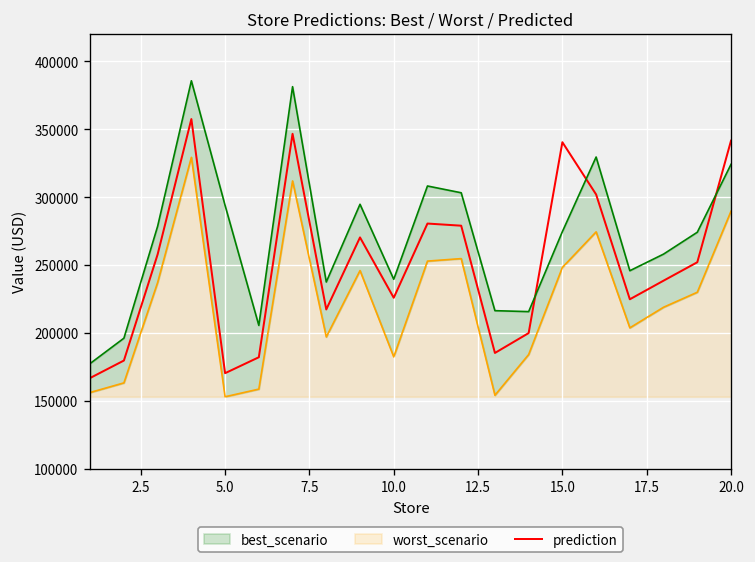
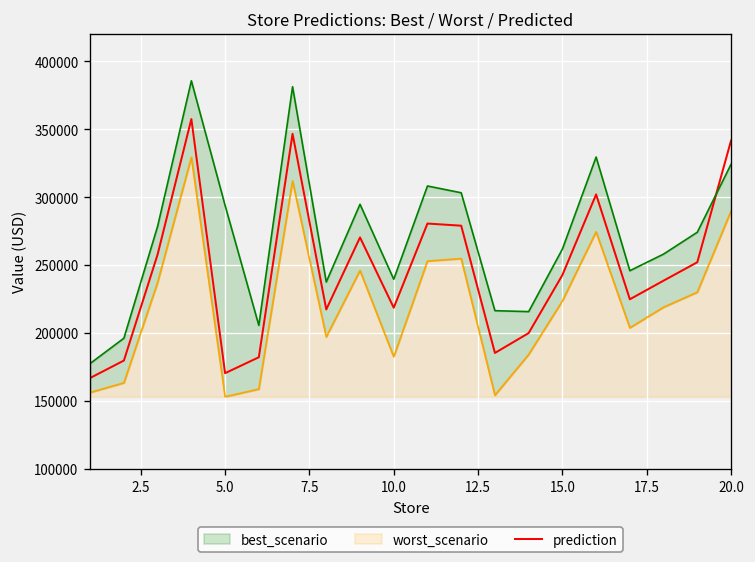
  {
    "prediction": {
      "5.0": 170000,
-     "10.0": 226000,
-     "15.0": 340000,
+     "10.0": 219000,
+     "15.0": 243000,
      "20.0": 342000
    },
    "best_scenario": {
      "5.0": 294000,
      "10.0": 239000,
-     "15.0": 275000,
+     "15.0": 262000,
      "20.0": 324000
    },
    "worst_scenario": {
      "5.0": 153000,
      "10.0": 182000,
-     "15.0": 248000,
+     "15.0": 223000,
      "20.0": 290000
    }
  }
